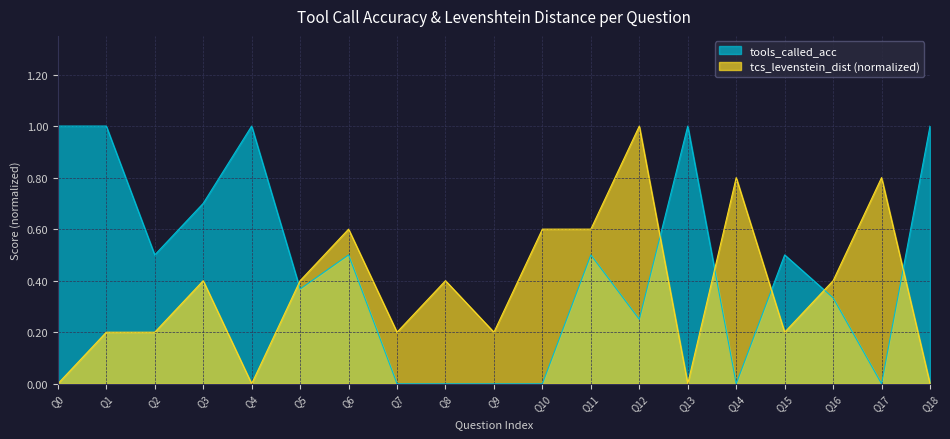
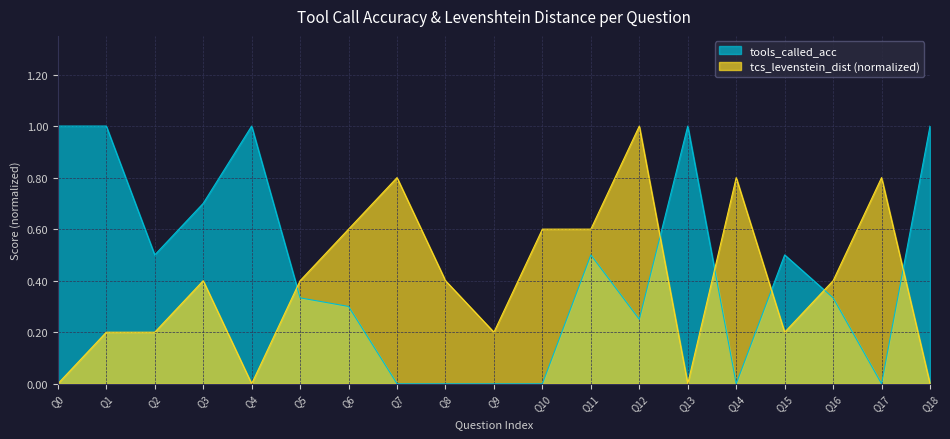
  {
    "tools_called_acc": {
      "Q0": 1.00,
      "Q1": 1.00,
      "Q2": 0.50,
      "Q3": 0.70,
      "Q4": 1.00,
-     "Q5": 0.37,
-     "Q6": 0.5,
+     "Q5": 0.33,
+     "Q6": 0.3,
      "Q7": 0.00,
      "Q8": 0.00,
      "Q9": 0.00,
      "Q10": 0.00,
      "Q11": 0.50,
      "Q12": 0.25,
      "Q13": 1.00,
      "Q14": 0.00,
      "Q15": 0.50,
      "Q16": 0.33,
      "Q17": 0.00,
      "Q18": 1.00
    },
    "tcs_levenstein_dist (normalized)": {
      "Q0": 0.00,
      "Q1": 0.20,
      "Q2": 0.20,
      "Q3": 0.40,
      "Q4": 0.00,
      "Q5": 0.40,
      "Q6": 0.60,
-     "Q7": 0.20,
+     "Q7": 0.80,
      "Q8": 0.40,
      "Q9": 0.20,
      "Q10": 0.60,
      "Q11": 0.60,
      "Q12": 1.00,
      "Q13": 0.00,
      "Q14": 0.80,
      "Q15": 0.20,
      "Q16": 0.40,
      "Q17": 0.80,
      "Q18": 0.00
    }
  }
